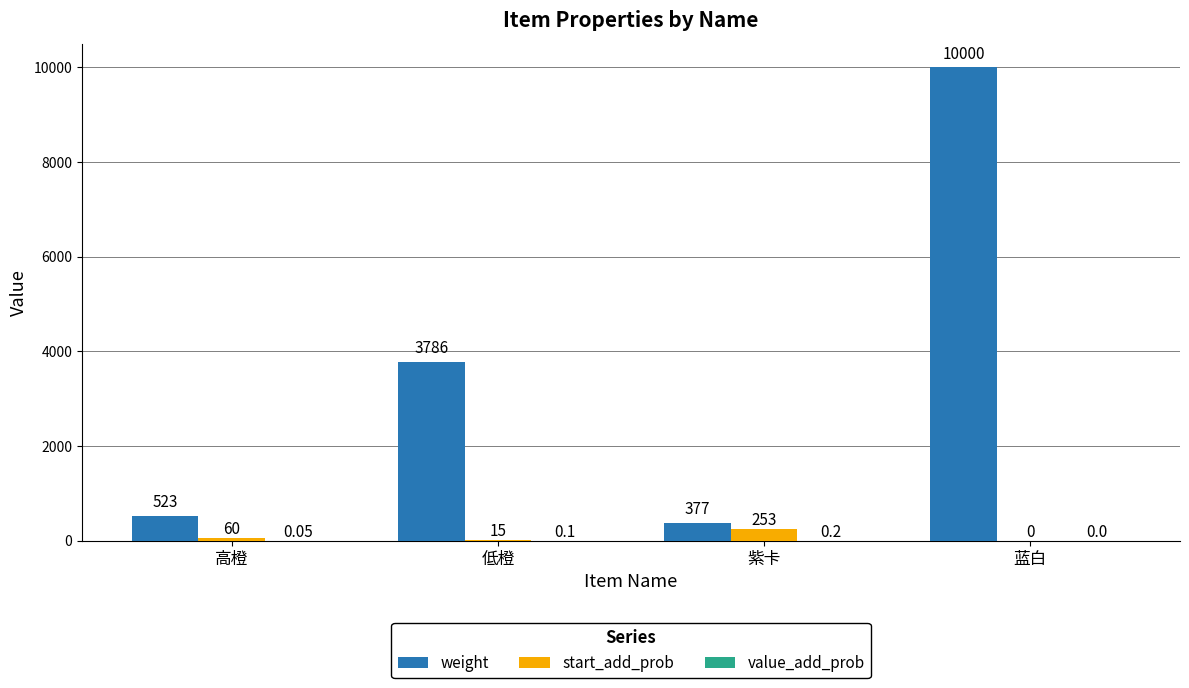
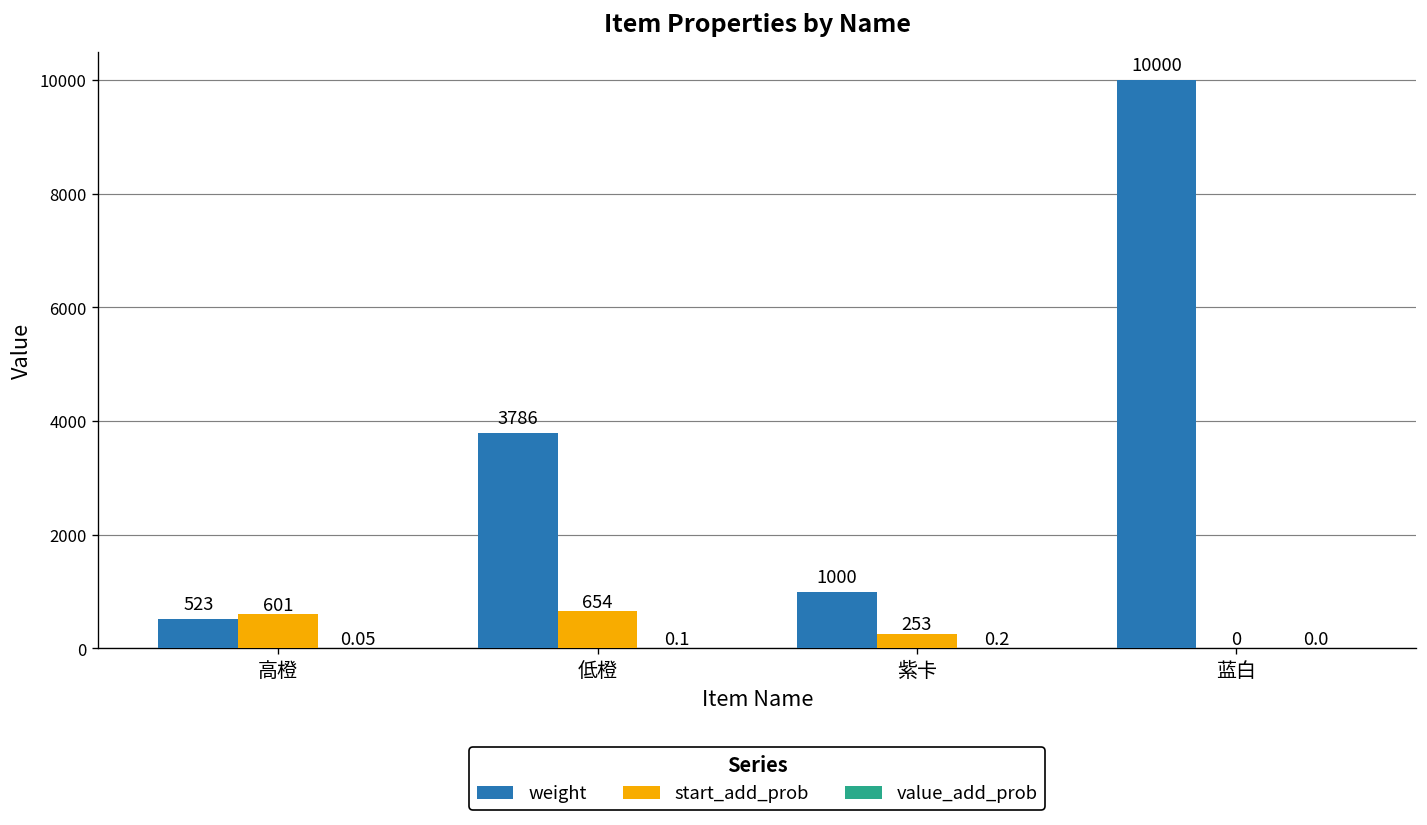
  {
    "weight": {
      "高橙": 523,
      "低橙": 3786,
-     "紫卡": 377,
+     "紫卡": 1000,
      "蓝白": 10000
    },
    "start_add_prob": {
-     "高橙": 60,
-     "低橙": 15,
+     "高橙": 601,
+     "低橙": 654,
      "紫卡": 253,
      "蓝白": 0
    },
    "value_add_prob": {
      "高橙": 0.05,
      "低橙": 0.1,
      "紫卡": 0.2,
      "蓝白": 0.0
    }
  }
